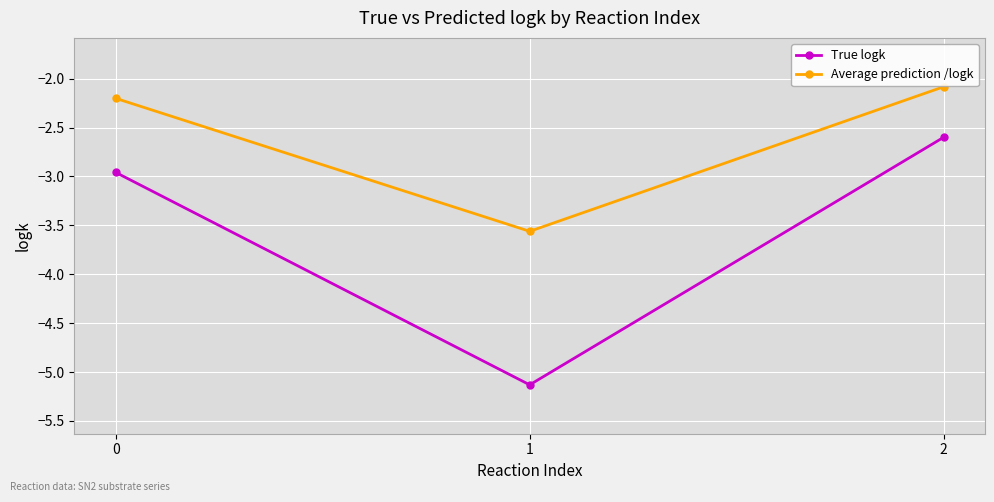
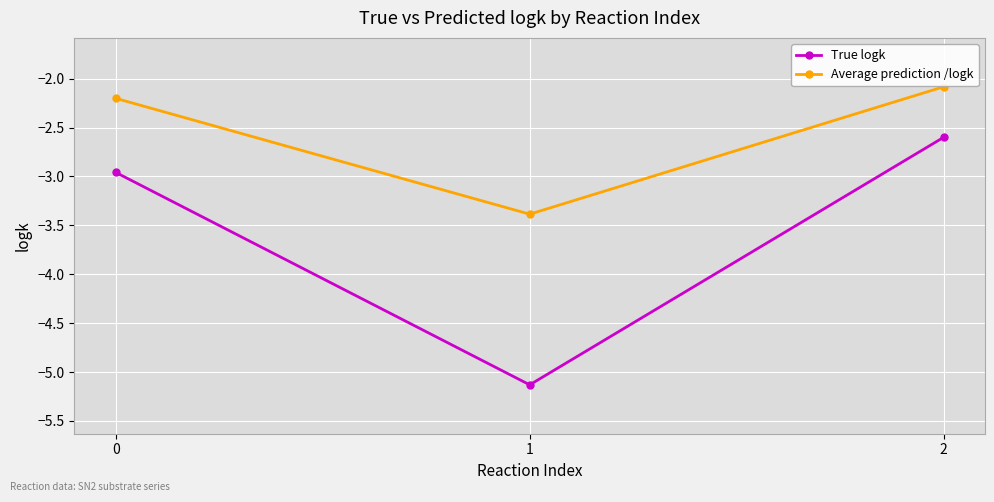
  {
    "True logk": {
      "0": -3.0,
      "1": -5.1,
      "2": -2.6
    },
    "Average prediction /logk": {
      "0": -2.2,
-     "1": -3.6,
+     "1": -3.4,
      "2": -2.1
    }
  }
